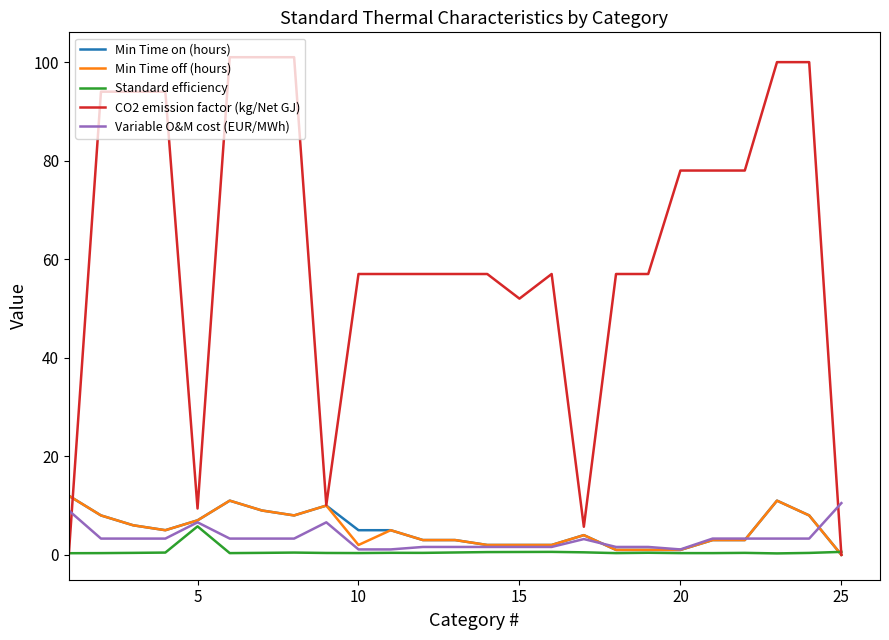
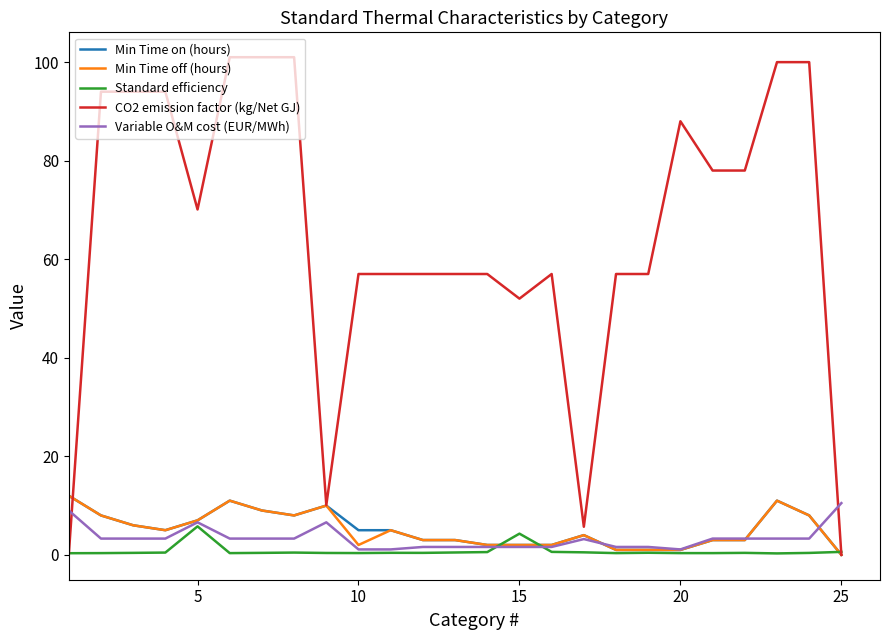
  {
    "Min Time on (hours)": {
      "10": 5
    },
    "Min Time off (hours)": {
      "10": 2
    },
    "Standard efficiency": {
      "5": 6,
      "10": 0,
-     "15": 1,
+     "15": 4,
      "20": 0,
      "25": 1
    },
    "CO2 emission factor (kg/Net GJ)": {
-     "5": 9,
+     "5": 70,
      "10": 57,
      "15": 52,
-     "20": 78
+     "20": 88
    },
    "Variable O&M cost (EUR/MWh)": {
      "10": 1,
      "25": 11
    }
  }
